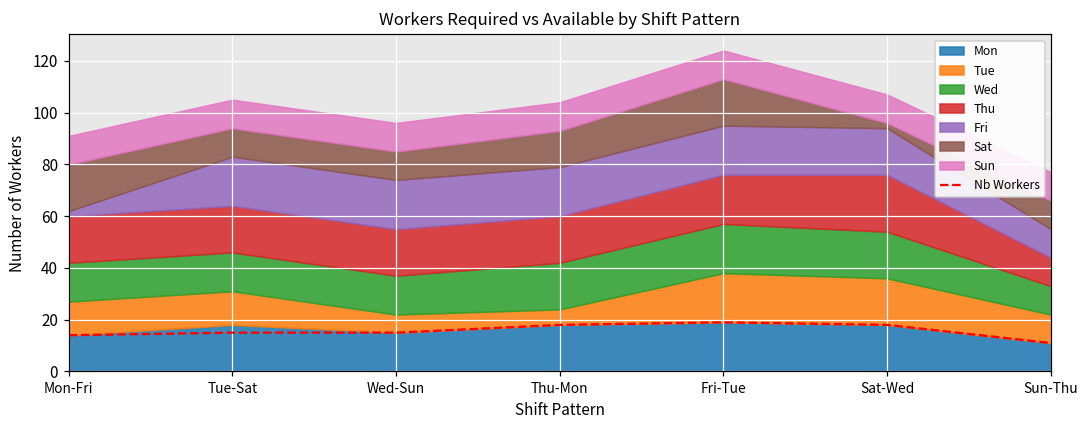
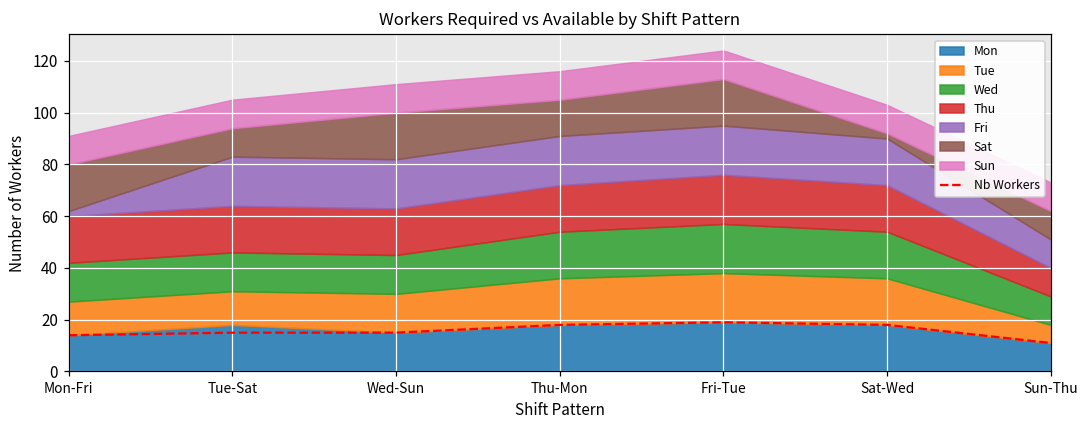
  {
    "Nb Workers": {
      "Tue-Sat": 15
    },
    "Mon": {
      "Tue-Sat": 18
    },
    "Tue": {
      "Mon-Fri": 13,
      "Tue-Sat": 13,
-     "Wed-Sun": 7,
-     "Thu-Mon": 6,
+     "Wed-Sun": 15,
+     "Thu-Mon": 18,
      "Fri-Tue": 19,
      "Sat-Wed": 18,
-     "Sun-Thu": 11
+     "Sun-Thu": 7
    },
    "Wed": {
      "Mon-Fri": 15,
      "Tue-Sat": 15,
      "Wed-Sun": 15,
      "Thu-Mon": 18,
      "Fri-Tue": 19,
      "Sat-Wed": 18,
      "Sun-Thu": 11
    },
    "Thu": {
      "Mon-Fri": 18,
      "Tue-Sat": 18,
      "Wed-Sun": 18,
      "Thu-Mon": 18,
      "Fri-Tue": 19,
-     "Sat-Wed": 22,
+     "Sat-Wed": 18,
      "Sun-Thu": 11
    },
    "Fri": {
      "Mon-Fri": 2,
      "Tue-Sat": 19,
      "Wed-Sun": 19,
      "Thu-Mon": 19,
      "Fri-Tue": 19,
      "Sat-Wed": 18,
      "Sun-Thu": 11
    },
    "Sat": {
      "Mon-Fri": 18,
      "Tue-Sat": 11,
-     "Wed-Sun": 11,
+     "Wed-Sun": 18,
      "Thu-Mon": 14,
      "Fri-Tue": 18,
      "Sat-Wed": 2,
      "Sun-Thu": 11
    },
    "Sun": {
      "Mon-Fri": 11,
      "Tue-Sat": 11,
      "Wed-Sun": 11,
      "Thu-Mon": 11,
      "Fri-Tue": 11,
      "Sat-Wed": 11,
      "Sun-Thu": 11
    }
  }
